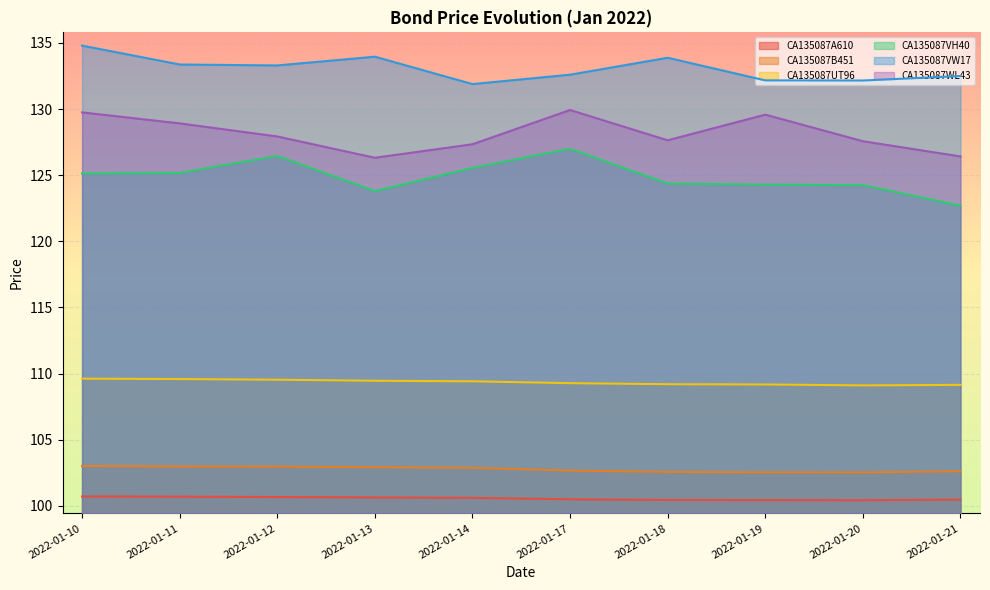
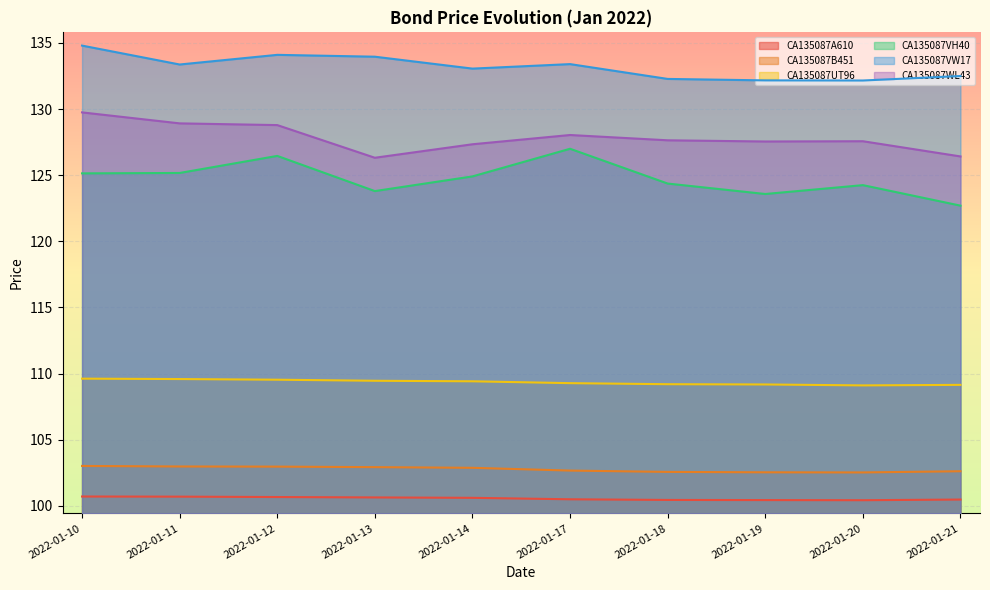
  {
    "CA135087VH40": {
      "2022-01-10": 125.1,
      "2022-01-11": 125.2,
      "2022-01-12": 126.5,
      "2022-01-13": 123.8,
-     "2022-01-14": 125.6,
+     "2022-01-14": 124.9,
      "2022-01-17": 127.0,
      "2022-01-18": 124.4,
-     "2022-01-19": 124.3,
+     "2022-01-19": 123.6,
      "2022-01-20": 124.3,
      "2022-01-21": 122.7
    },
    "CA135087VW17": {
      "2022-01-10": 134.8,
      "2022-01-11": 133.4,
-     "2022-01-12": 133.3,
+     "2022-01-12": 134.1,
      "2022-01-13": 134.0,
-     "2022-01-14": 131.9,
-     "2022-01-17": 132.6,
-     "2022-01-18": 133.9
+     "2022-01-14": 133.1,
+     "2022-01-17": 133.4,
+     "2022-01-18": 132.3
    },
    "CA135087WL43": {
      "2022-01-10": 129.8,
      "2022-01-11": 128.9,
-     "2022-01-12": 127.9,
+     "2022-01-12": 128.8,
      "2022-01-13": 126.3,
      "2022-01-14": 127.3,
-     "2022-01-17": 129.9,
+     "2022-01-17": 128.0,
      "2022-01-18": 127.6,
-     "2022-01-19": 129.6,
+     "2022-01-19": 127.6,
      "2022-01-20": 127.6,
      "2022-01-21": 126.4
    }
  }
